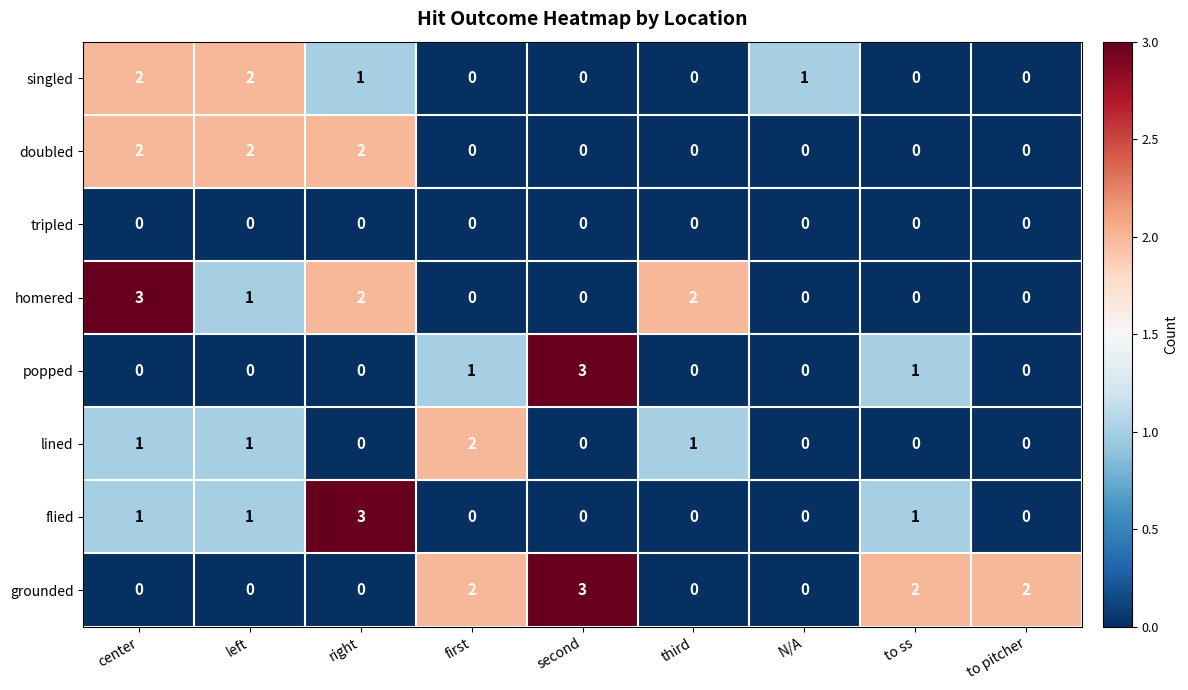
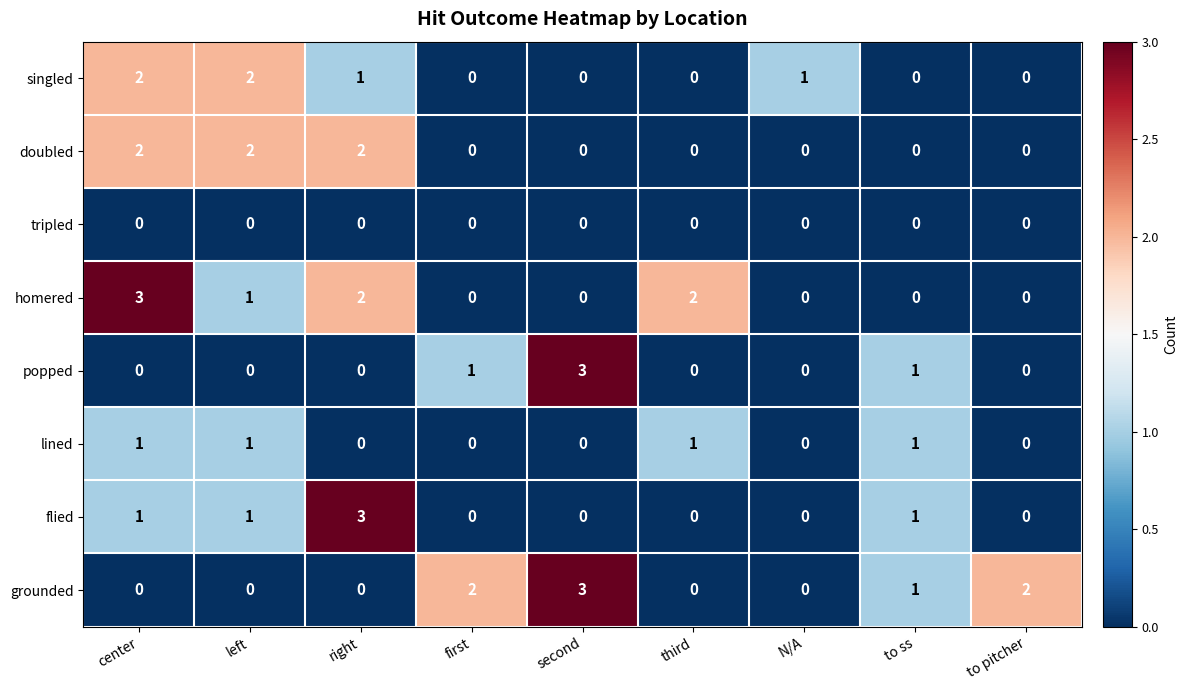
  {
    "singled": {
      "center": 2,
      "left": 2,
      "right": 1,
      "first": 0,
      "second": 0,
      "third": 0,
      "N/A": 1,
      "to ss": 0,
      "to pitcher": 0
    },
    "doubled": {
      "center": 2,
      "left": 2,
      "right": 2,
      "first": 0,
      "second": 0,
      "third": 0,
      "N/A": 0,
      "to ss": 0,
      "to pitcher": 0
    },
    "tripled": {
      "center": 0,
      "left": 0,
      "right": 0,
      "first": 0,
      "second": 0,
      "third": 0,
      "N/A": 0,
      "to ss": 0,
      "to pitcher": 0
    },
    "homered": {
      "center": 3,
      "left": 1,
      "right": 2,
      "first": 0,
      "second": 0,
      "third": 2,
      "N/A": 0,
      "to ss": 0,
      "to pitcher": 0
    },
    "popped": {
      "center": 0,
      "left": 0,
      "right": 0,
      "first": 1,
      "second": 3,
      "third": 0,
      "N/A": 0,
      "to ss": 1,
      "to pitcher": 0
    },
    "lined": {
      "center": 1,
      "left": 1,
      "right": 0,
-     "first": 2,
+     "first": 0,
      "second": 0,
      "third": 1,
      "N/A": 0,
-     "to ss": 0,
+     "to ss": 1,
      "to pitcher": 0
    },
    "flied": {
      "center": 1,
      "left": 1,
      "right": 3,
      "first": 0,
      "second": 0,
      "third": 0,
      "N/A": 0,
      "to ss": 1,
      "to pitcher": 0
    },
    "grounded": {
      "center": 0,
      "left": 0,
      "right": 0,
      "first": 2,
      "second": 3,
      "third": 0,
      "N/A": 0,
-     "to ss": 2,
+     "to ss": 1,
      "to pitcher": 2
    }
  }
